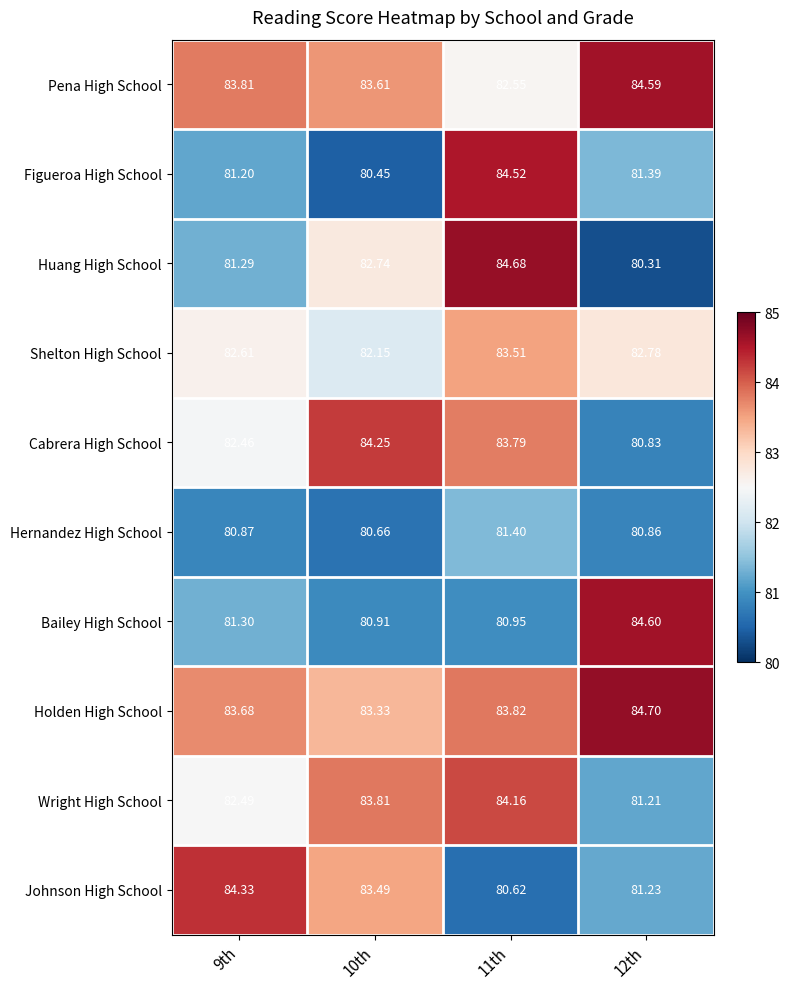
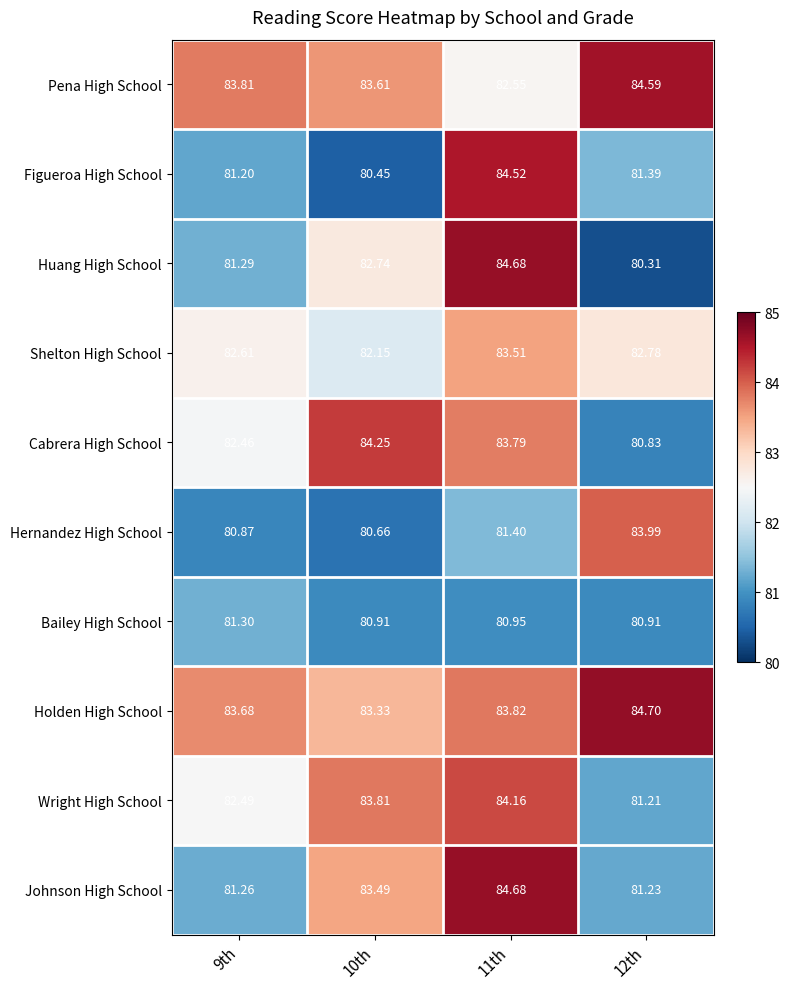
  {
    "Pena High School": {
      "9th": 83.81,
      "10th": 83.61,
      "12th": 84.59
    },
    "Figueroa High School": {
      "9th": 81.20,
      "10th": 80.45,
      "11th": 84.52,
      "12th": 81.39
    },
    "Huang High School": {
      "9th": 81.29,
      "11th": 84.68,
      "12th": 80.31
    },
    "Shelton High School": {
      "11th": 83.51
    },
    "Cabrera High School": {
      "10th": 84.25,
      "11th": 83.79,
      "12th": 80.83
    },
    "Hernandez High School": {
      "9th": 80.87,
      "10th": 80.66,
      "11th": 81.40,
-     "12th": 80.86
+     "12th": 83.99
    },
    "Bailey High School": {
      "9th": 81.30,
      "10th": 80.91,
      "11th": 80.95,
-     "12th": 84.60
+     "12th": 80.91
    },
    "Holden High School": {
      "9th": 83.68,
      "10th": 83.33,
      "11th": 83.82,
      "12th": 84.70
    },
    "Wright High School": {
      "10th": 83.81,
      "11th": 84.16,
      "12th": 81.21
    },
    "Johnson High School": {
-     "9th": 84.33,
+     "9th": 81.26,
      "10th": 83.49,
-     "11th": 80.62,
+     "11th": 84.68,
      "12th": 81.23
    }
  }
